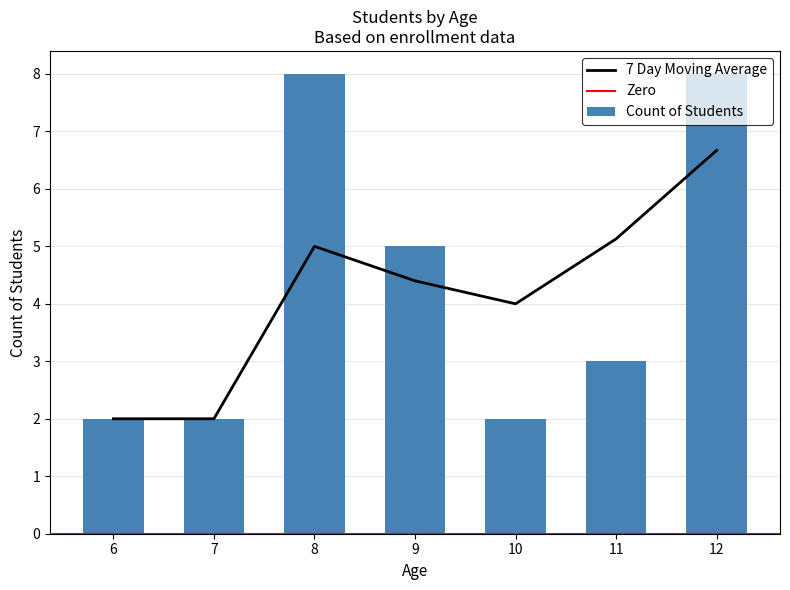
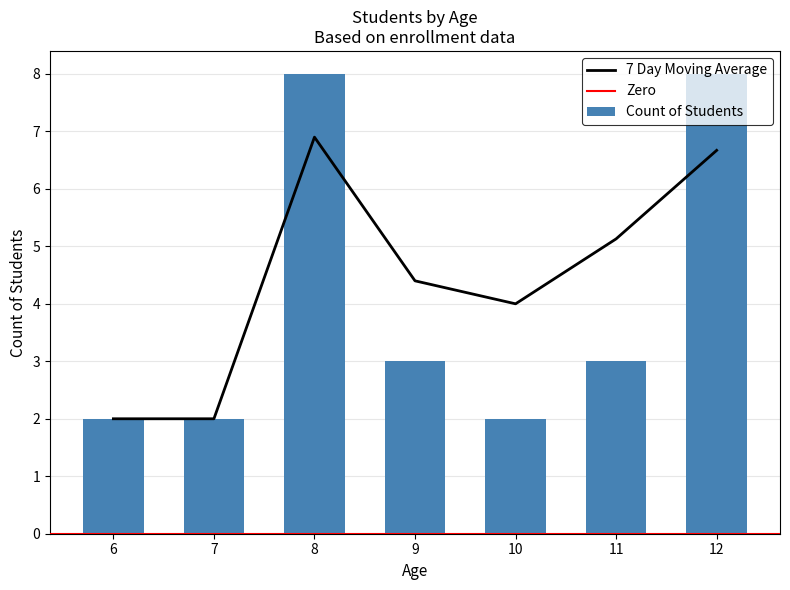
  {
    "Count of Students": {
      "6": 2,
      "7": 2,
      "8": 8,
-     "9": 5,
+     "9": 3,
      "10": 2,
      "11": 3
    },
    "7 Day Moving Average": {
      "6": 2.0,
      "7": 2.0,
-     "8": 5.0,
+     "8": 6.9,
      "9": 4.4,
      "10": 4.0,
      "11": 5.1,
      "12": 6.7
    }
  }
